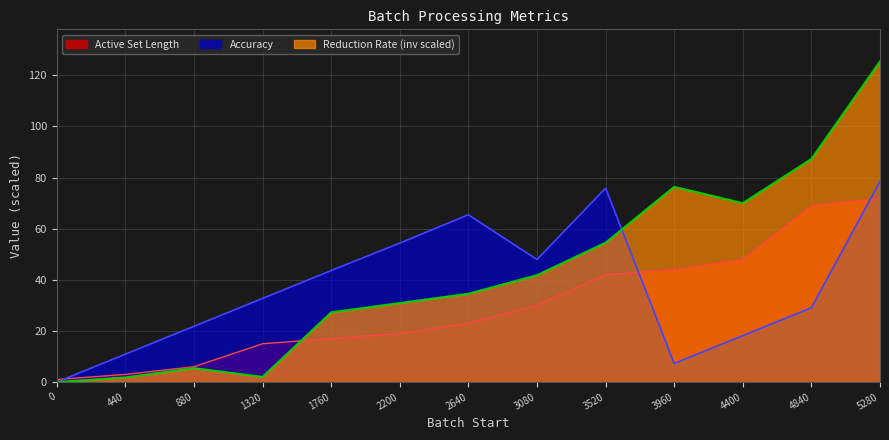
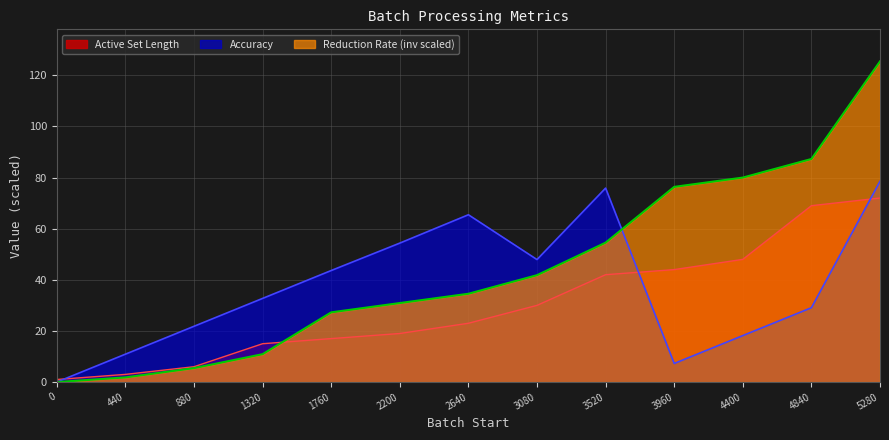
  {
    "Active Set Length": {
      "0": 1,
      "440": 3,
      "1320": 15,
      "1760": 17,
      "2200": 19,
      "2640": 23,
      "3080": 30,
      "3520": 42,
      "3960": 44,
      "4400": 48,
      "4840": 69,
      "5280": 72
    },
    "Accuracy": {
      "440": 11,
      "880": 22,
      "1320": 33,
      "1760": 44,
      "2200": 54,
      "2640": 65,
      "3080": 48,
      "3520": 76,
      "3960": 7,
      "4400": 18,
      "4840": 29,
      "5280": 79
    },
    "Reduction Rate (inv scaled)": {
      "440": 2,
-     "1320": 2,
+     "1320": 11,
      "1760": 27,
      "2200": 31,
      "2640": 35,
      "3080": 42,
      "3520": 55,
      "3960": 76,
-     "4400": 70,
+     "4400": 80,
      "4840": 87,
      "5280": 125
    }
  }
